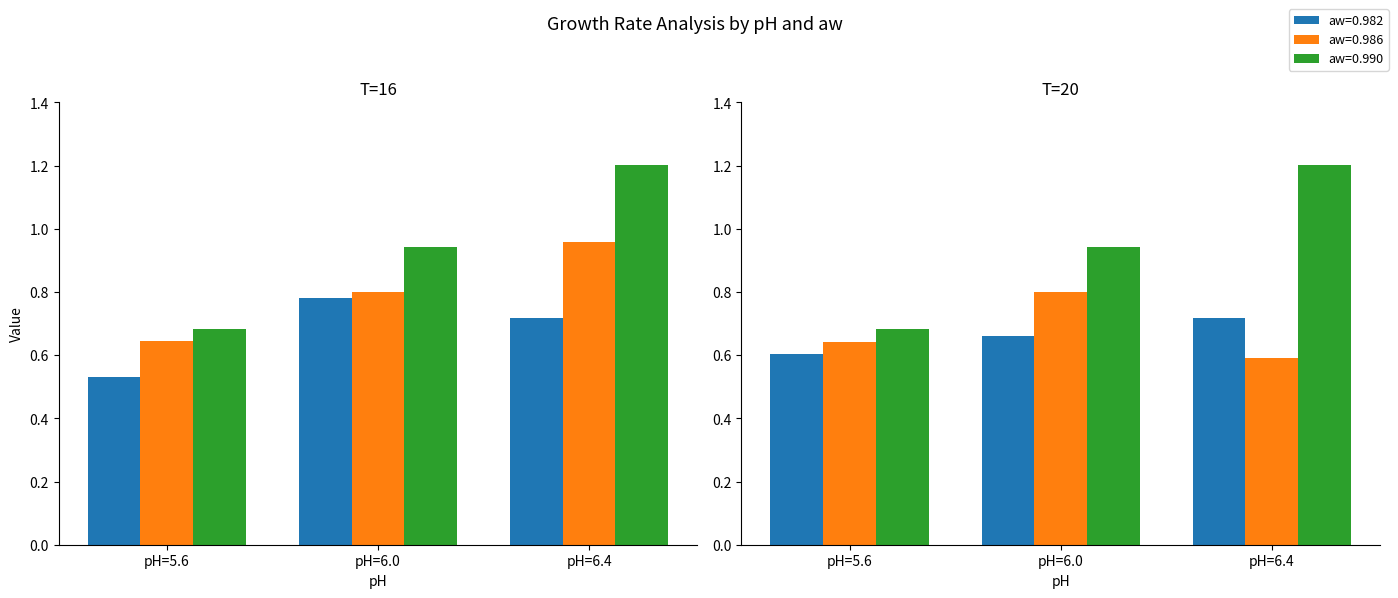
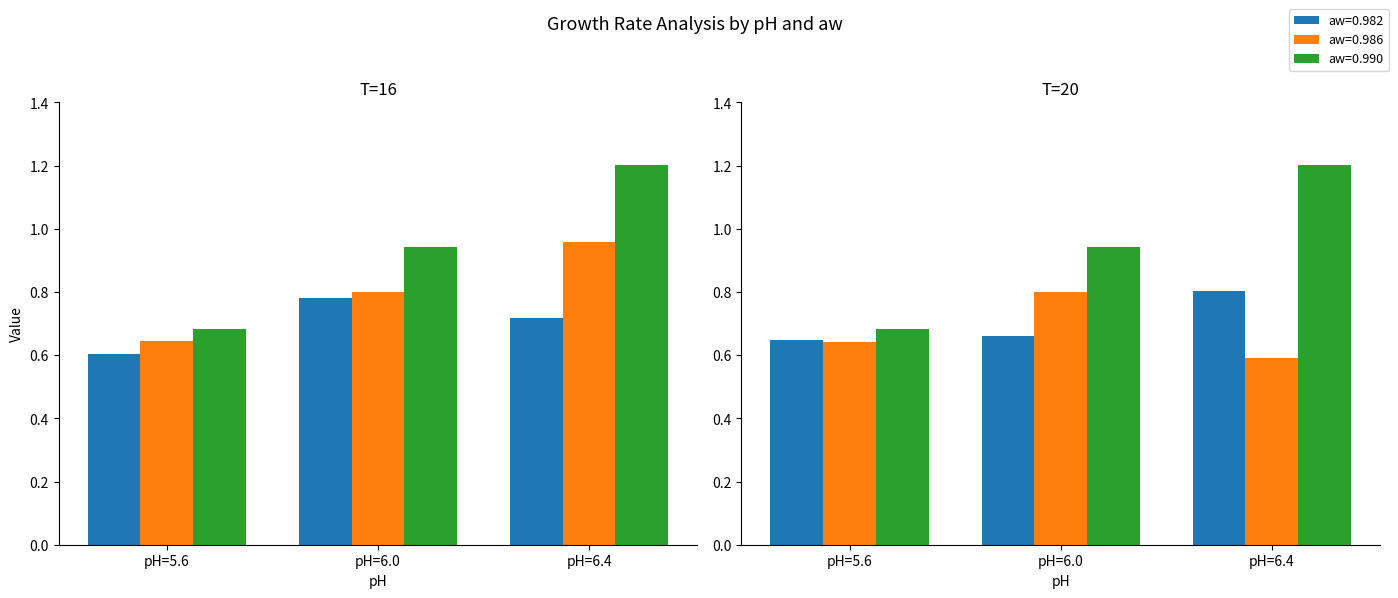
  {
    "T=16": {
      "aw=0.982": {
-       "pH=5.6": 0.53,
+       "pH=5.6": 0.61,
        "pH=6.0": 0.78,
        "pH=6.4": 0.72
      },
      "aw=0.986": {
        "pH=5.6": 0.65,
        "pH=6.0": 0.80,
        "pH=6.4": 0.96
      },
      "aw=0.990": {
        "pH=5.6": 0.68,
        "pH=6.0": 0.94,
        "pH=6.4": 1.20
      }
    },
    "T=20": {
      "aw=0.982": {
-       "pH=5.6": 0.60,
+       "pH=5.6": 0.65,
        "pH=6.0": 0.66,
-       "pH=6.4": 0.72
+       "pH=6.4": 0.80
      },
      "aw=0.986": {
        "pH=5.6": 0.64,
        "pH=6.0": 0.80,
        "pH=6.4": 0.59
      },
      "aw=0.990": {
        "pH=5.6": 0.68,
        "pH=6.0": 0.94,
        "pH=6.4": 1.20
      }
    }
  }
